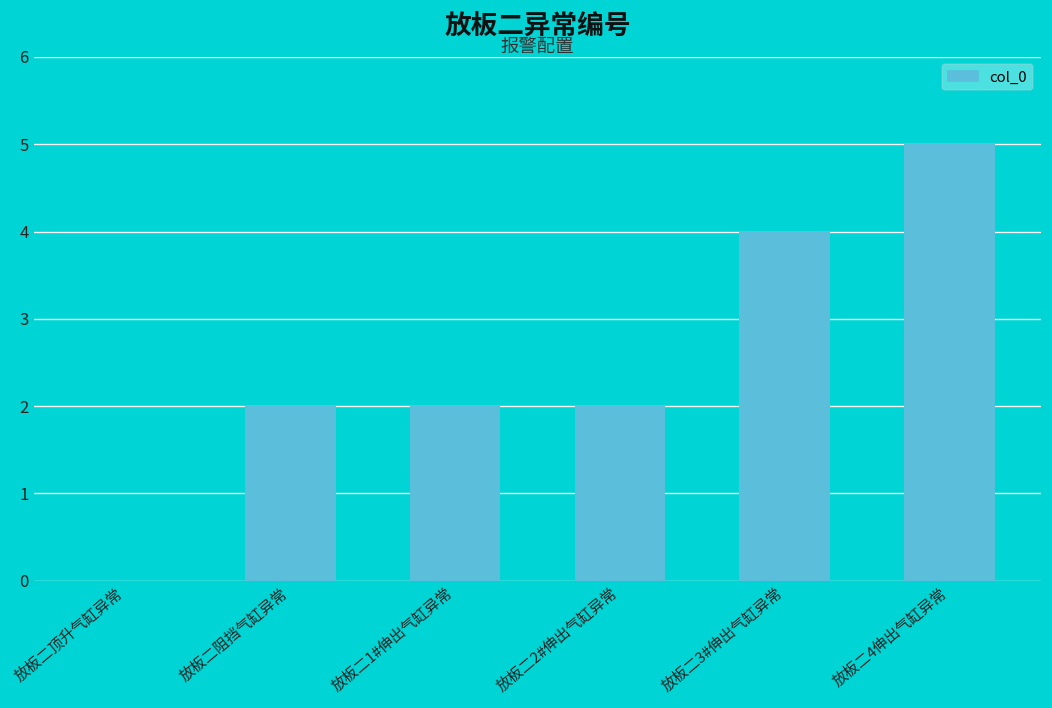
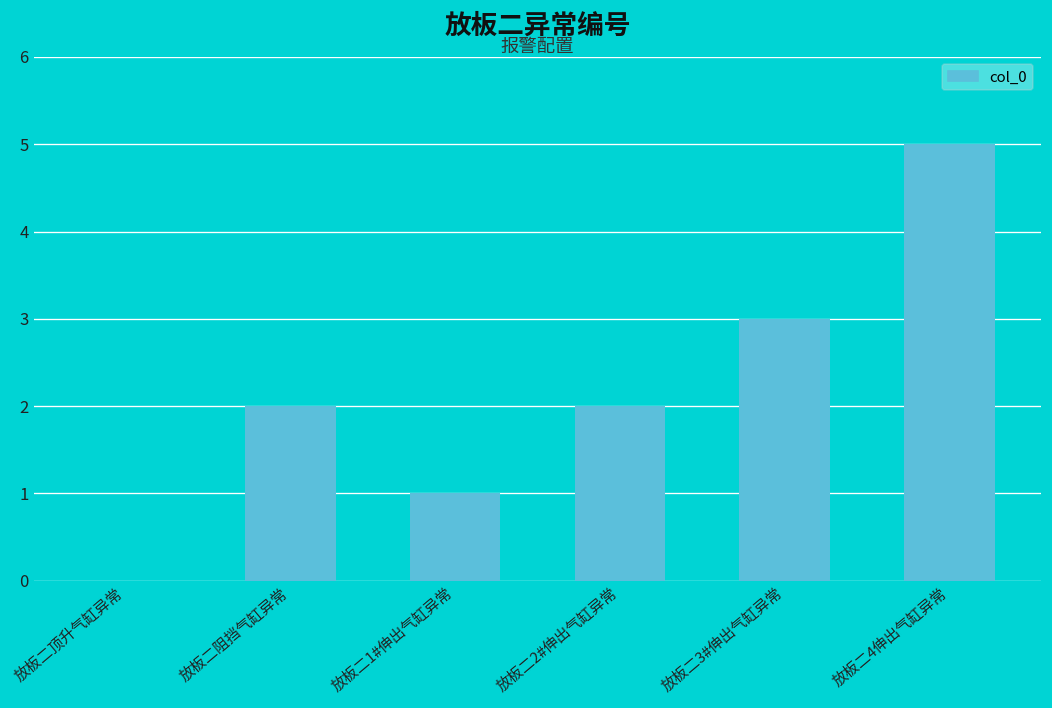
  {
    "放板二顶升气缸异常": 0,
    "放板二阻挡气缸异常": 2,
-   "放板二1#伸出气缸异常": 2,
+   "放板二1#伸出气缸异常": 1,
    "放板二2#伸出气缸异常": 2,
-   "放板二3#伸出气缸异常": 4,
+   "放板二3#伸出气缸异常": 3,
    "放板二4伸出气缸异常": 5
  }
